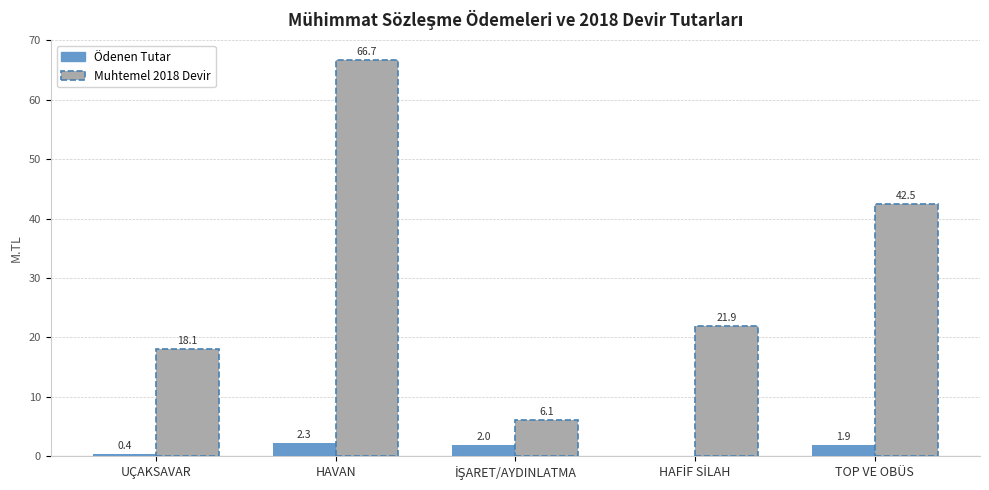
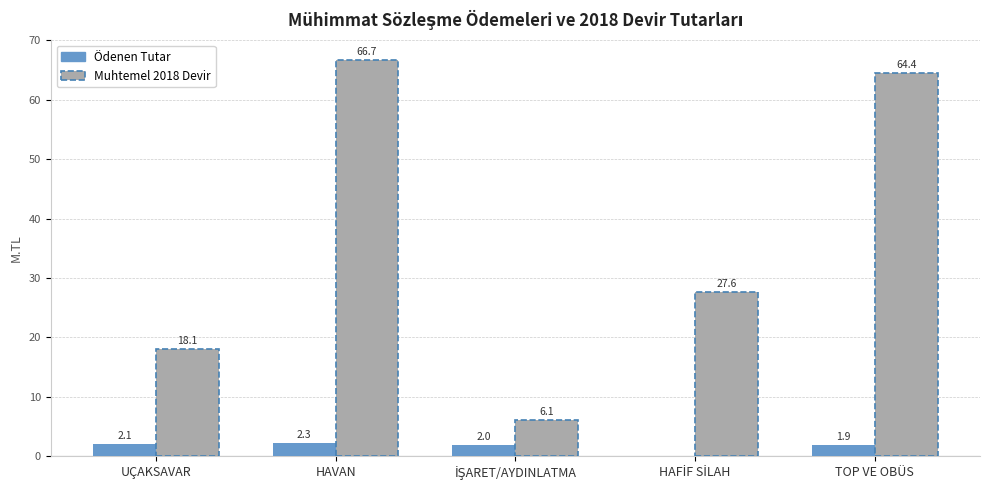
  {
    "Ödenen Tutar": {
-     "UÇAKSAVAR": 0.4,
+     "UÇAKSAVAR": 2.1,
      "HAVAN": 2.3,
      "İŞARET/AYDINLATMA": 2.0,
      "TOP VE OBÜS": 1.9
    },
    "Muhtemel 2018 Devir": {
      "UÇAKSAVAR": 18.1,
      "HAVAN": 66.7,
      "İŞARET/AYDINLATMA": 6.1,
-     "HAFİF SİLAH": 21.9,
-     "TOP VE OBÜS": 42.5
+     "HAFİF SİLAH": 27.6,
+     "TOP VE OBÜS": 64.4
    }
  }
